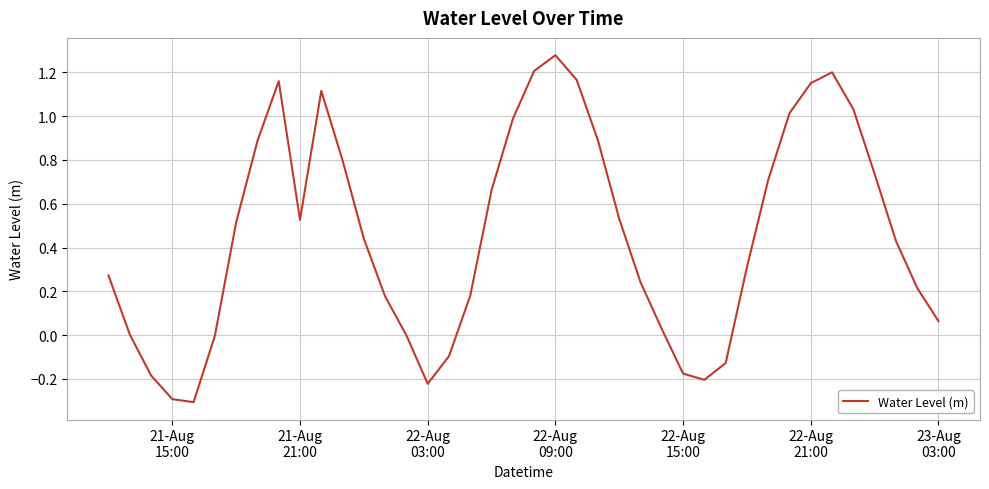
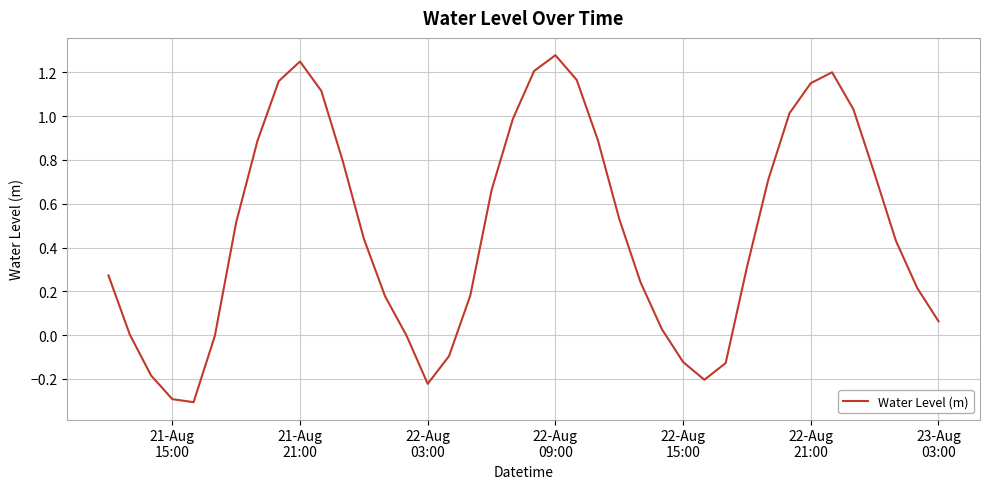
  {
    "21-Aug 15:00": -0.29,
-   "21-Aug 21:00": 0.53,
+   "21-Aug 21:00": 1.25,
    "22-Aug 03:00": -0.22,
    "22-Aug 09:00": 1.28,
-   "22-Aug 15:00": -0.18,
+   "22-Aug 15:00": -0.12,
    "22-Aug 21:00": 1.15,
    "23-Aug 03:00": 0.06
  }
